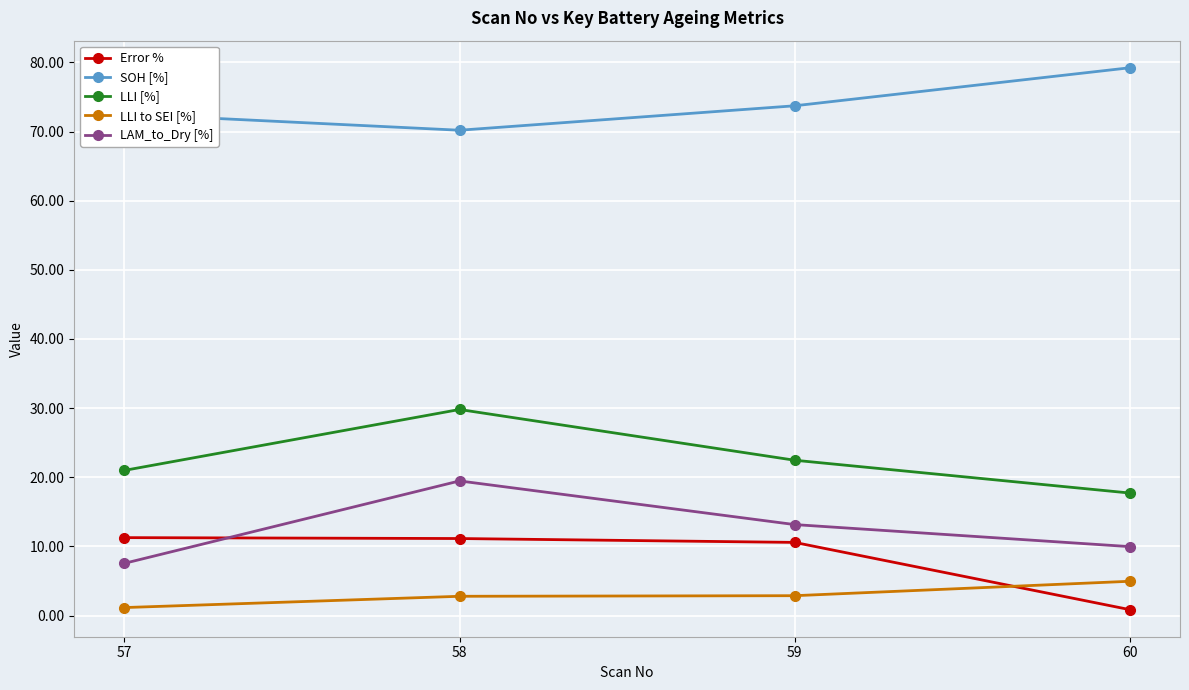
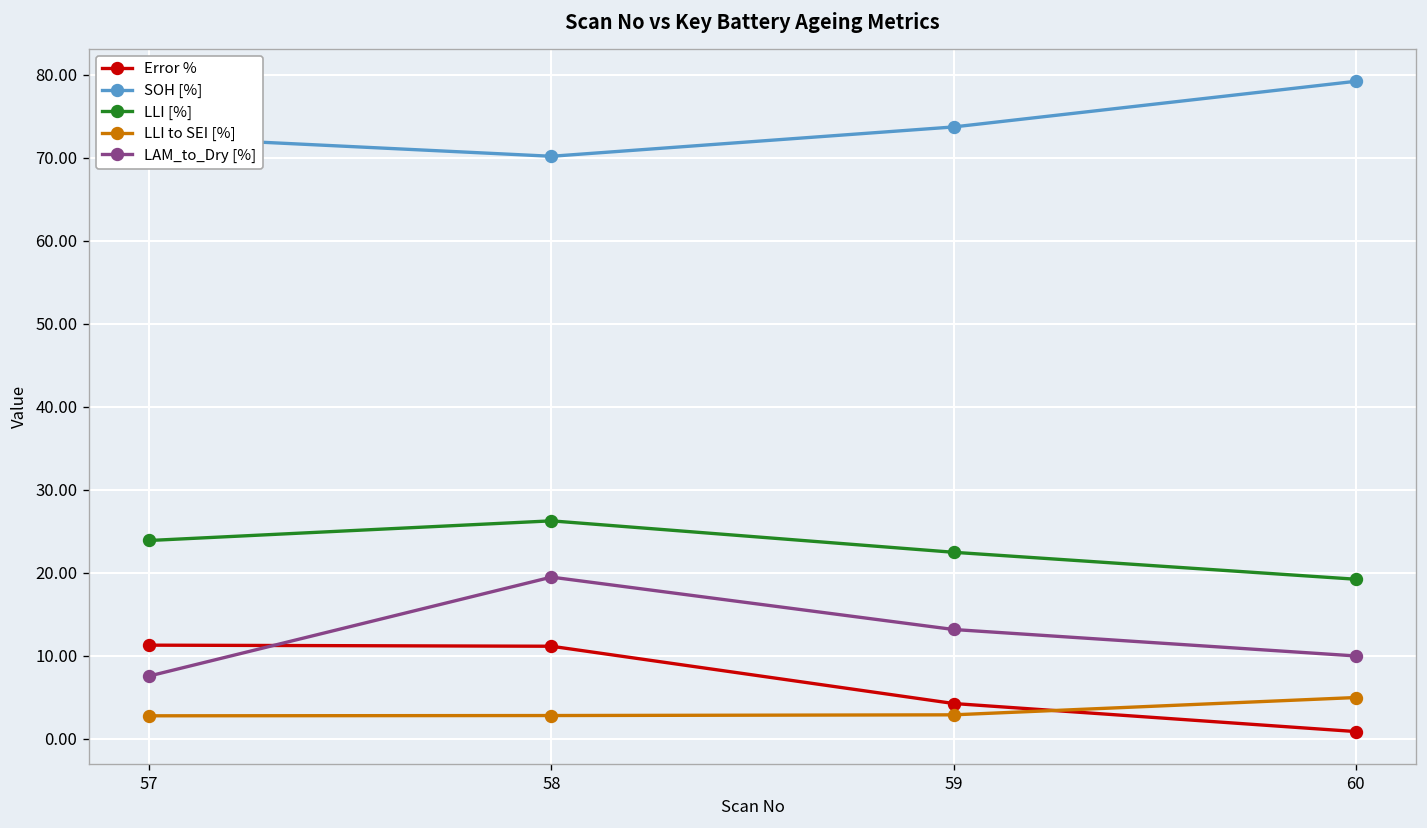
  {
    "Error %": {
      "57": 11,
      "58": 11,
-     "59": 11,
+     "59": 4,
      "60": 1
    },
    "SOH [%]": {
      "58": 70,
      "59": 74,
      "60": 79
    },
    "LLI [%]": {
-     "57": 21,
-     "58": 30,
+     "57": 24,
+     "58": 26,
      "59": 22,
-     "60": 18
+     "60": 19
    },
    "LLI to SEI [%]": {
-     "57": 1,
+     "57": 3,
      "58": 3,
      "59": 3,
      "60": 5
    },
    "LAM_to_Dry [%]": {
      "57": 8,
      "58": 19,
      "59": 13,
      "60": 10
    }
  }
